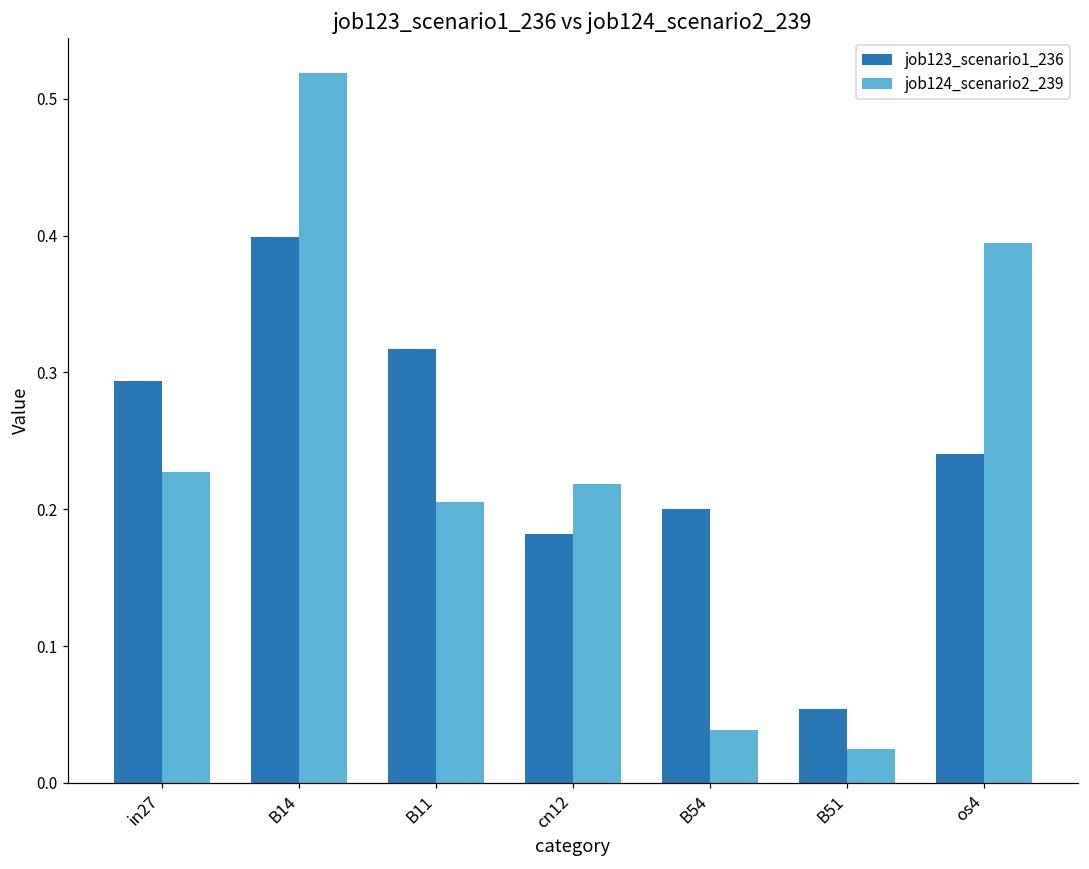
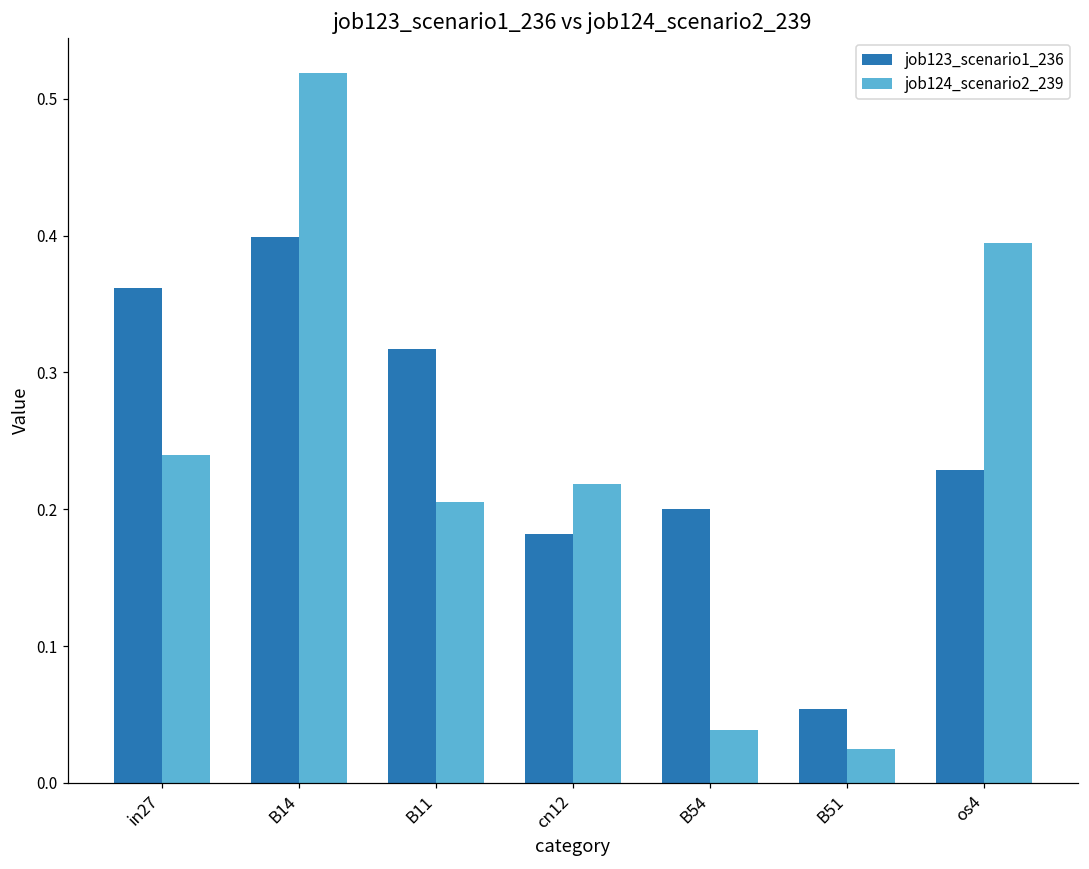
  {
    "job123_scenario1_236": {
-     "in27": 0.294,
+     "in27": 0.362,
      "B14": 0.399,
      "B11": 0.317,
      "cn12": 0.182,
      "B54": 0.200,
      "B51": 0.054,
-     "os4": 0.241
+     "os4": 0.229
    },
    "job124_scenario2_239": {
-     "in27": 0.227,
+     "in27": 0.240,
      "B14": 0.519,
      "B11": 0.205,
      "cn12": 0.218,
      "B54": 0.039,
      "B51": 0.025,
      "os4": 0.394
    }
  }
